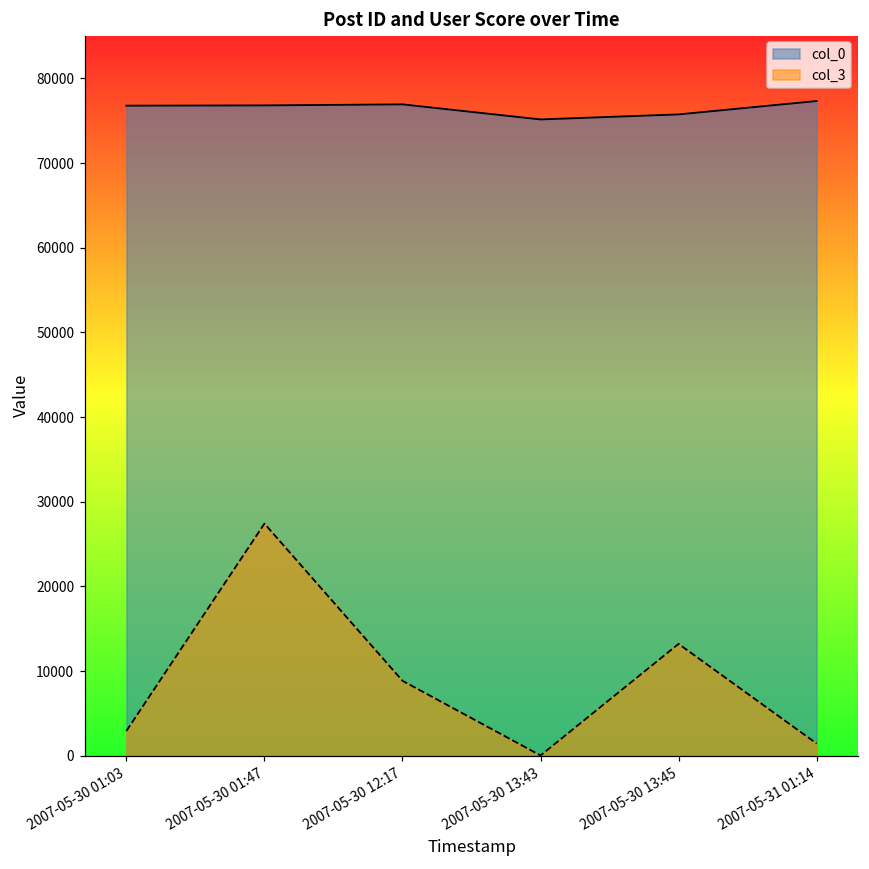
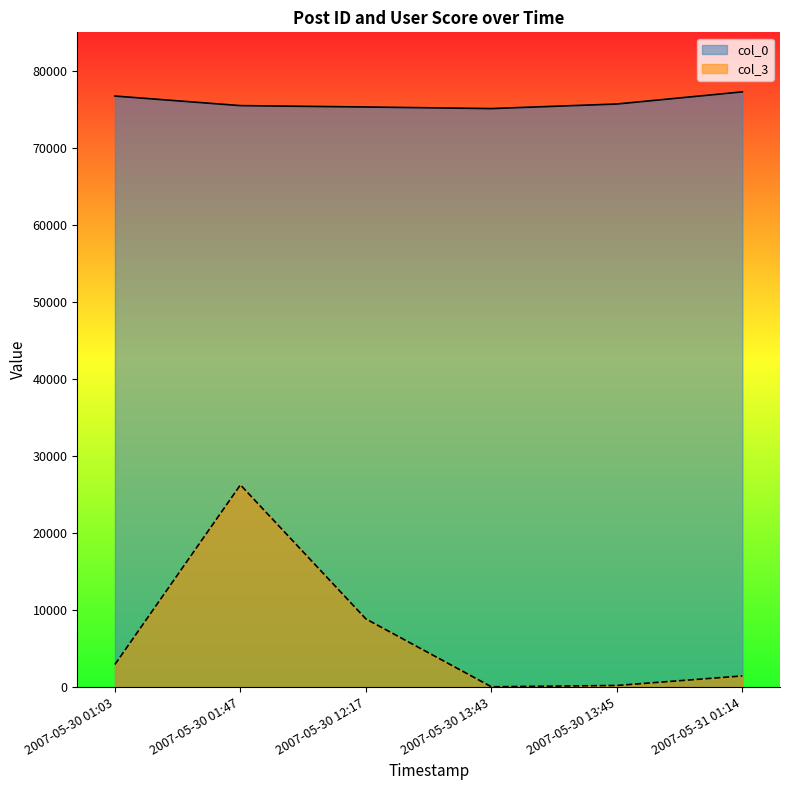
  {
    "col_0": {
      "2007-05-30 01:03": 77000,
-     "2007-05-30 01:47": 77000,
-     "2007-05-30 12:17": 77000,
+     "2007-05-30 01:47": 76000,
+     "2007-05-30 12:17": 75000,
      "2007-05-30 13:43": 75000,
      "2007-05-30 13:45": 76000,
      "2007-05-31 01:14": 77000
    },
    "col_3": {
      "2007-05-30 01:03": 3000,
-     "2007-05-30 01:47": 27000,
+     "2007-05-30 01:47": 26000,
      "2007-05-30 12:17": 9000,
      "2007-05-30 13:43": 0,
-     "2007-05-30 13:45": 13000,
+     "2007-05-30 13:45": 0,
      "2007-05-31 01:14": 1000
    }
  }
